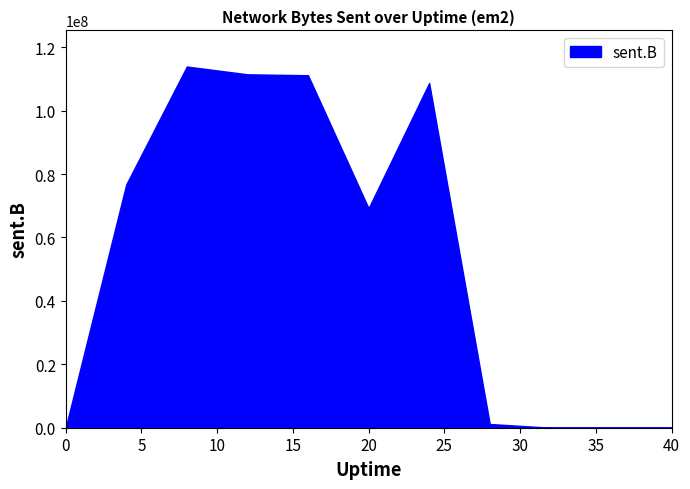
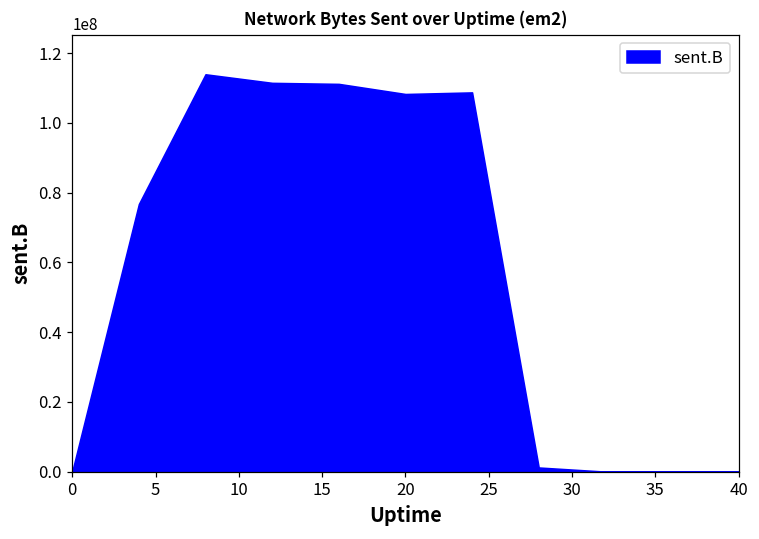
  {
    "0": 0,
-   "20": 69000000,
+   "20": 108000000,
    "40": 0
  }
